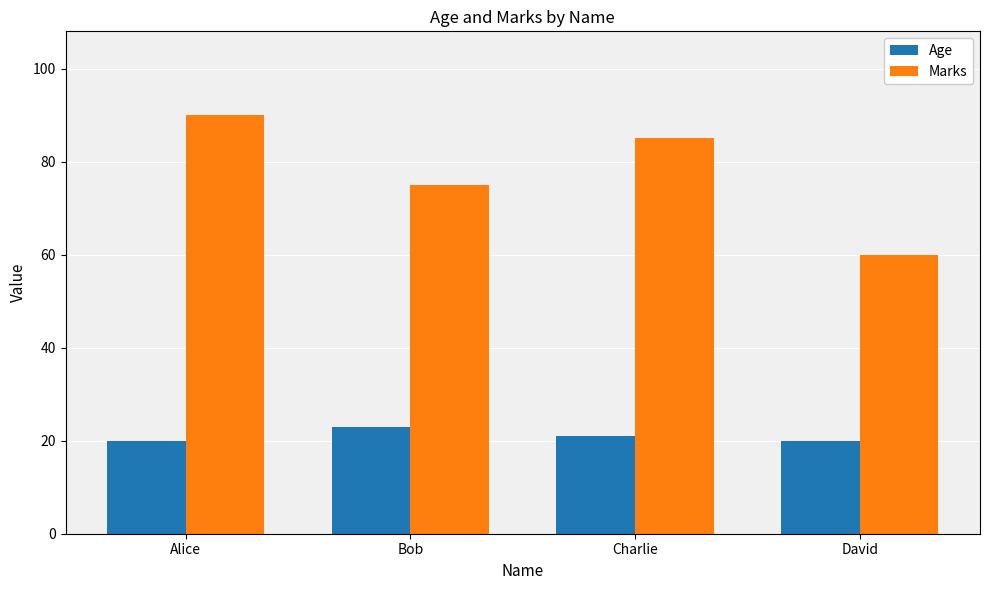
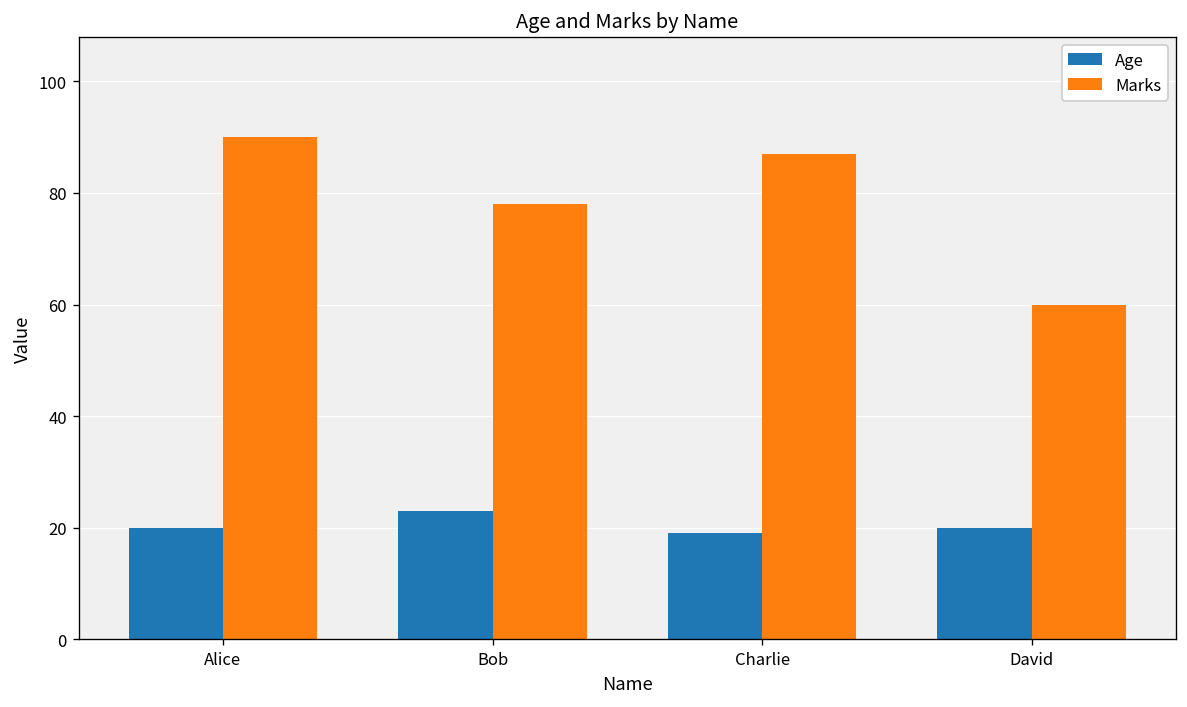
  {
    "Age": {
      "Alice": 20,
      "Bob": 23,
-     "Charlie": 21,
+     "Charlie": 19,
      "David": 20
    },
    "Marks": {
      "Alice": 90,
-     "Bob": 75,
-     "Charlie": 85,
+     "Bob": 78,
+     "Charlie": 87,
      "David": 60
    }
  }
